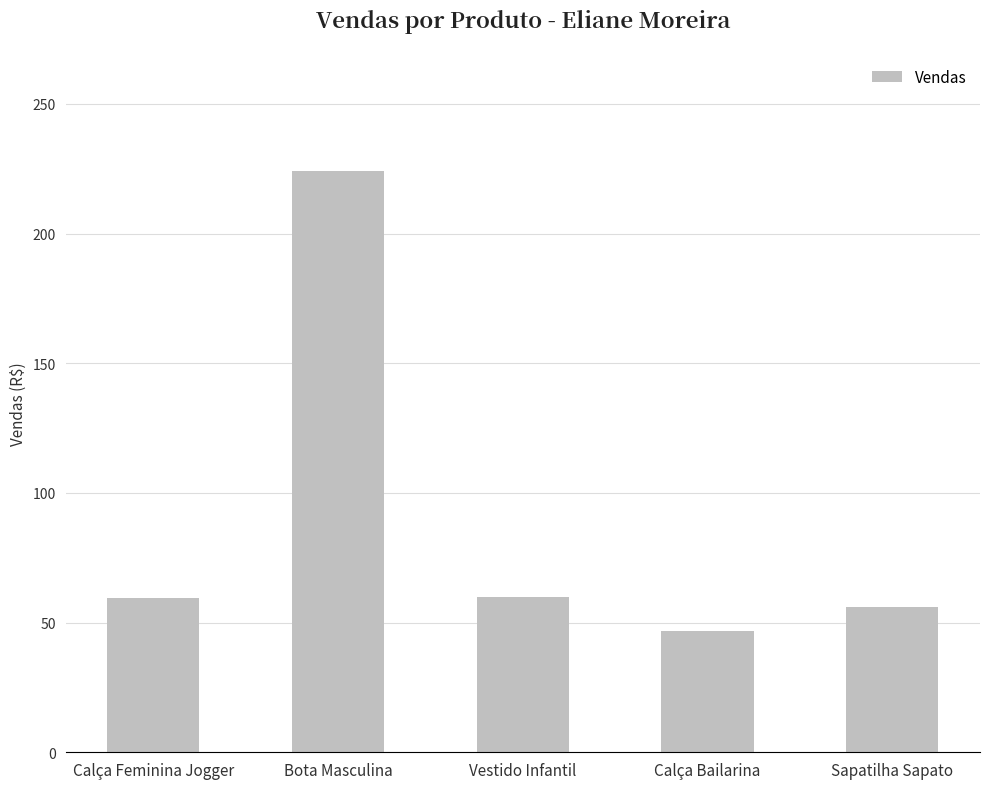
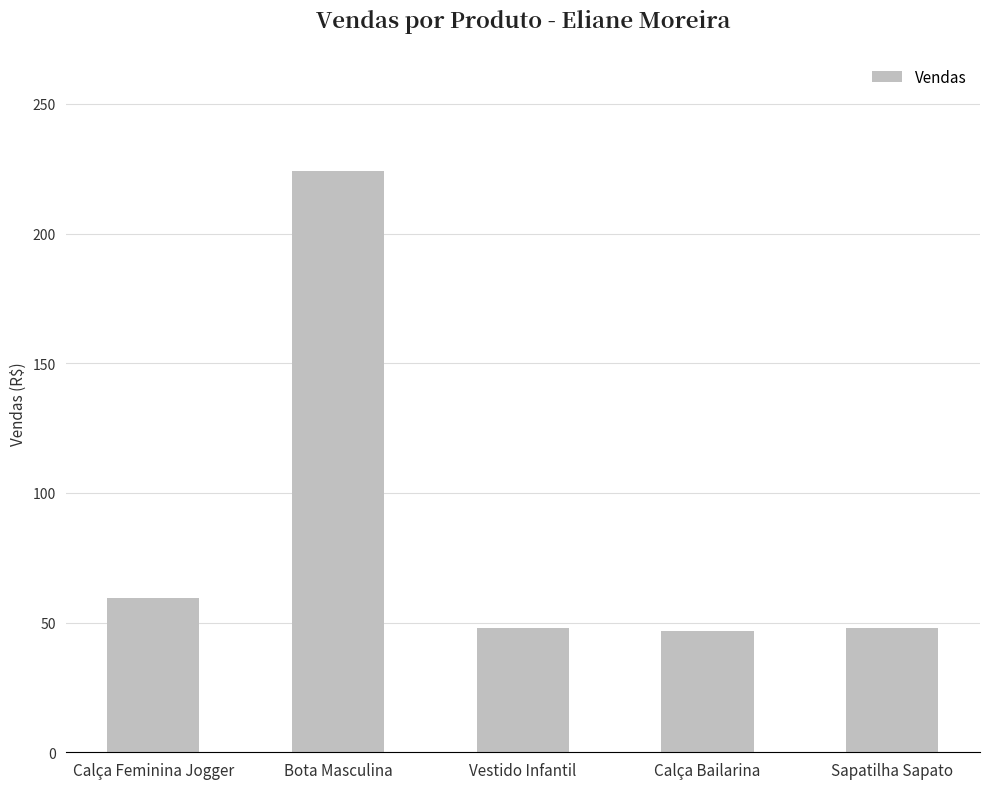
  {
    "Calça Feminina Jogger": 59,
    "Bota Masculina": 224,
-   "Vestido Infantil": 60,
+   "Vestido Infantil": 48,
    "Calça Bailarina": 47,
-   "Sapatilha Sapato": 56
+   "Sapatilha Sapato": 48
  }
